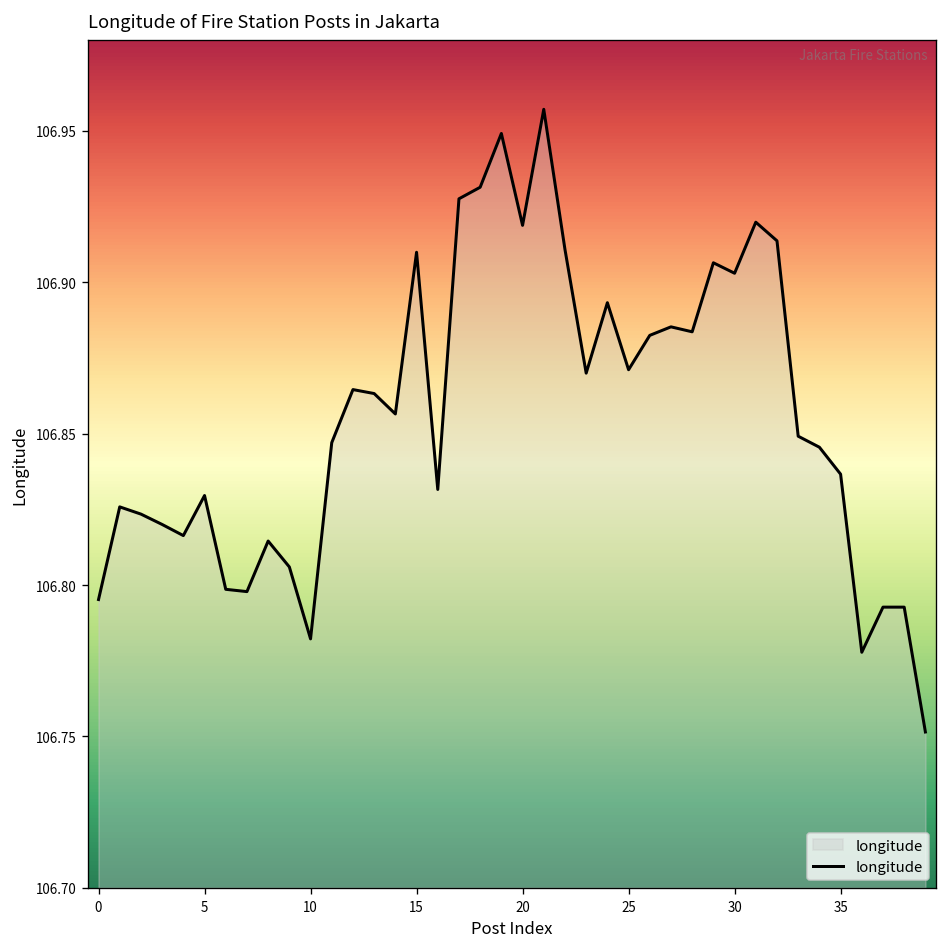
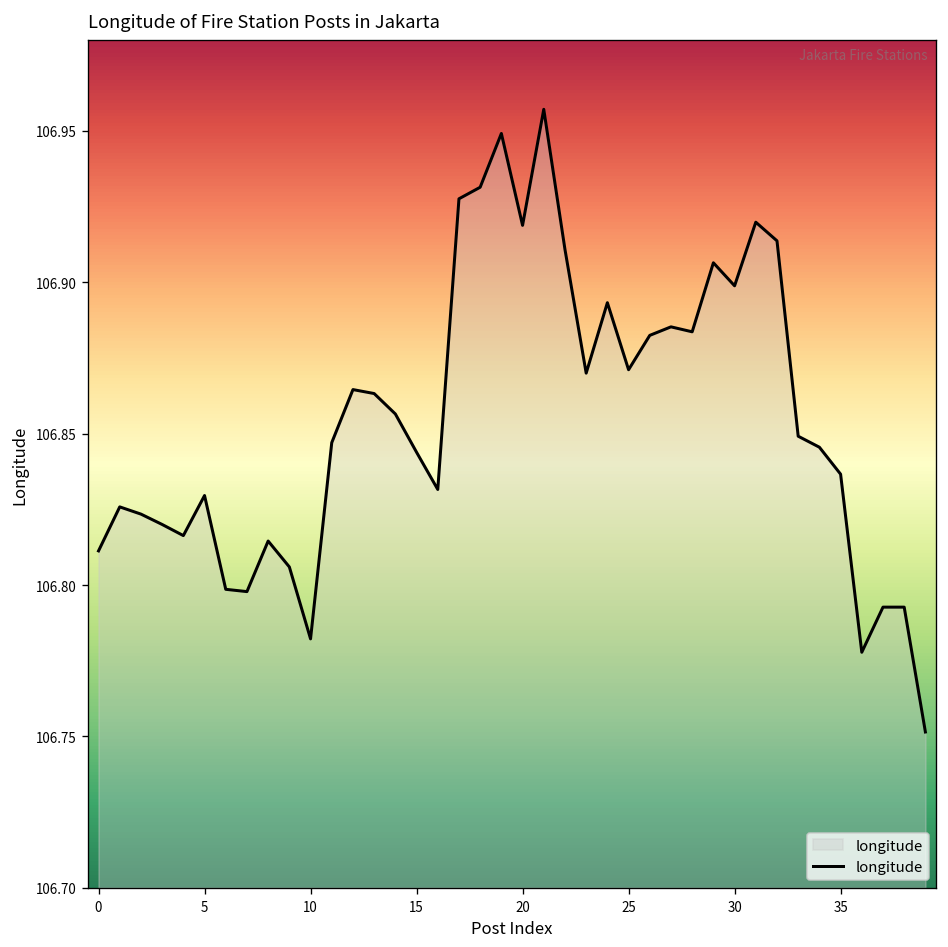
  {
-   "0": 106.795,
+   "0": 106.811,
    "5": 106.830,
    "10": 106.782,
-   "15": 106.910,
+   "15": 106.844,
    "20": 106.919,
    "25": 106.871,
-   "30": 106.903,
+   "30": 106.899,
    "35": 106.837
  }
